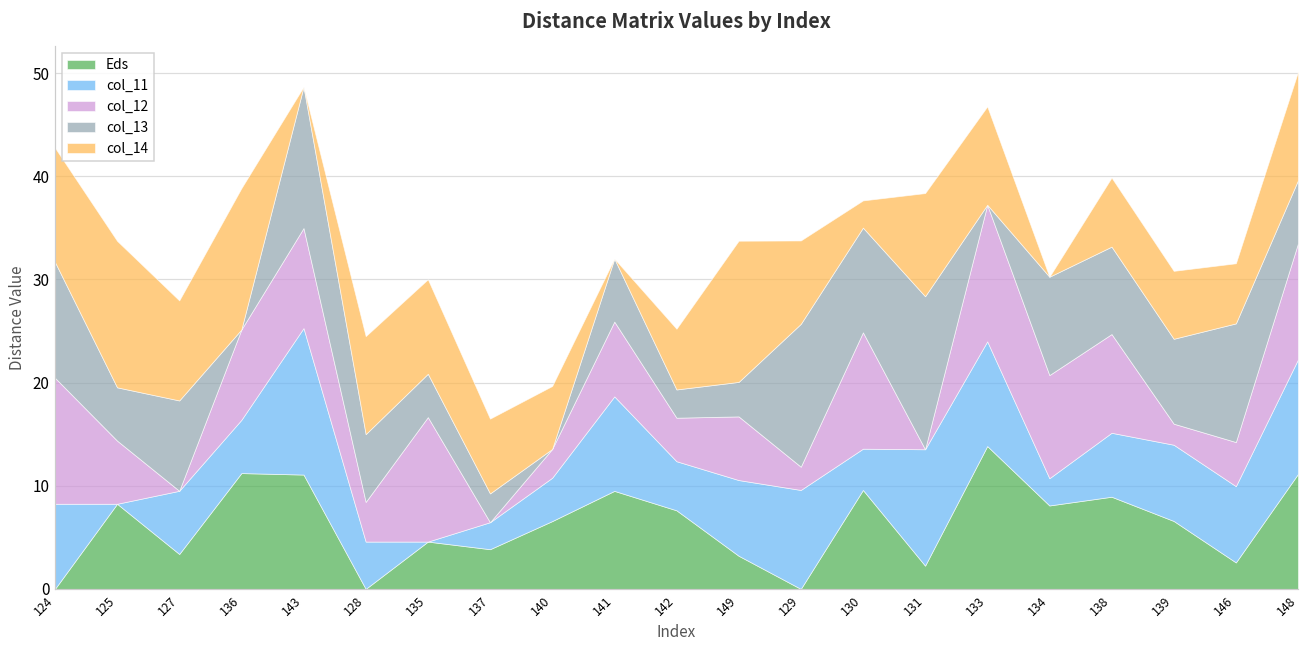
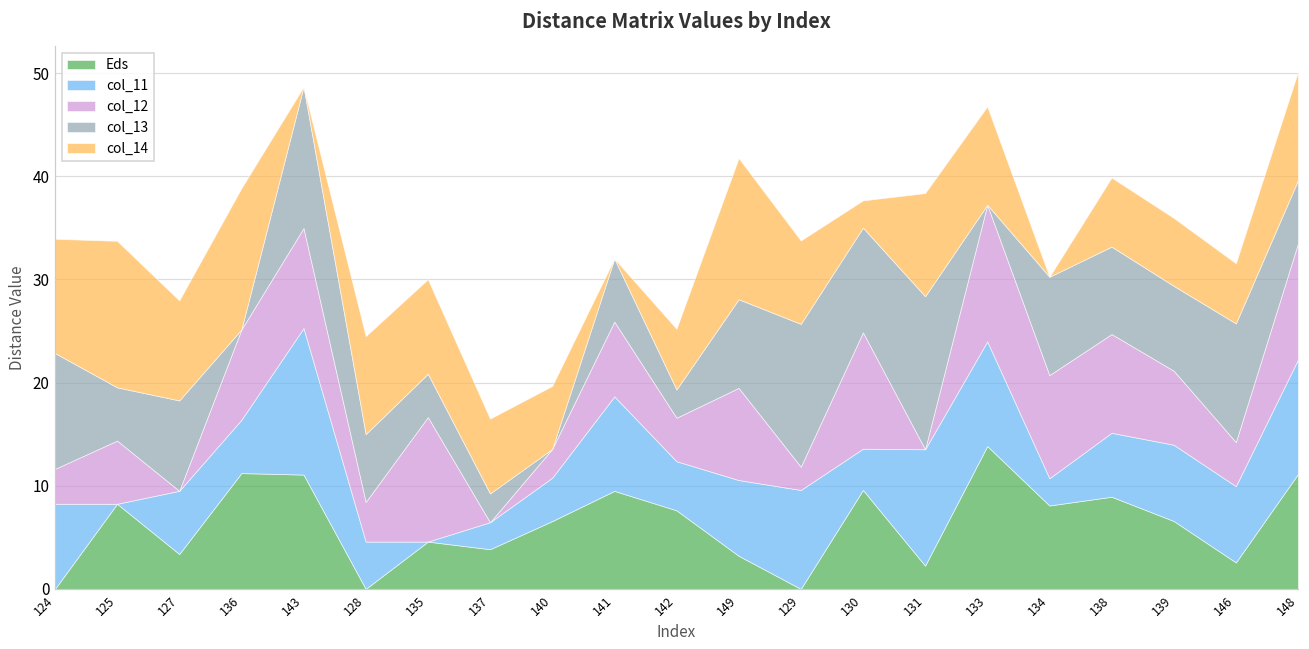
  {
    "Eds": {
      "124": 0,
      "127": 3,
      "136": 11,
      "143": 11,
      "128": 0,
      "137": 4,
      "140": 7,
      "141": 10,
      "142": 8,
      "149": 3,
      "129": 0,
      "130": 10,
      "131": 2,
      "133": 14,
      "134": 8,
      "138": 9,
      "139": 7,
      "146": 3,
      "148": 11
    },
    "col_11": {
      "124": 8,
      "136": 5,
      "143": 14,
      "128": 5,
      "140": 4,
      "141": 9,
      "142": 5,
      "149": 7,
      "129": 10,
      "130": 4,
      "133": 10,
      "134": 3,
      "138": 6,
      "139": 7,
      "146": 7,
      "148": 11
    },
    "col_12": {
-     "124": 12,
+     "124": 3,
      "125": 6,
      "143": 10,
      "128": 4,
      "135": 12,
      "141": 7,
      "142": 4,
-     "149": 6,
+     "149": 9,
      "129": 2,
      "130": 11,
      "134": 10,
      "138": 10,
-     "139": 2,
+     "139": 7,
      "146": 4,
      "148": 11
    },
    "col_13": {
      "124": 11,
      "125": 5,
      "127": 9,
      "128": 7,
      "135": 4,
      "137": 3,
      "142": 3,
-     "149": 3,
+     "149": 9,
      "129": 14,
      "130": 10,
      "131": 15,
      "138": 8,
      "139": 8,
      "146": 12,
      "148": 6
    },
    "col_14": {
      "124": 11,
      "125": 14,
      "127": 10,
      "136": 14,
      "128": 10,
      "135": 9,
      "137": 7,
      "140": 6,
      "142": 6,
      "149": 14,
      "129": 8,
      "130": 3,
      "131": 10,
      "133": 10,
      "138": 7,
      "139": 7,
      "146": 6,
      "148": 11
    }
  }
